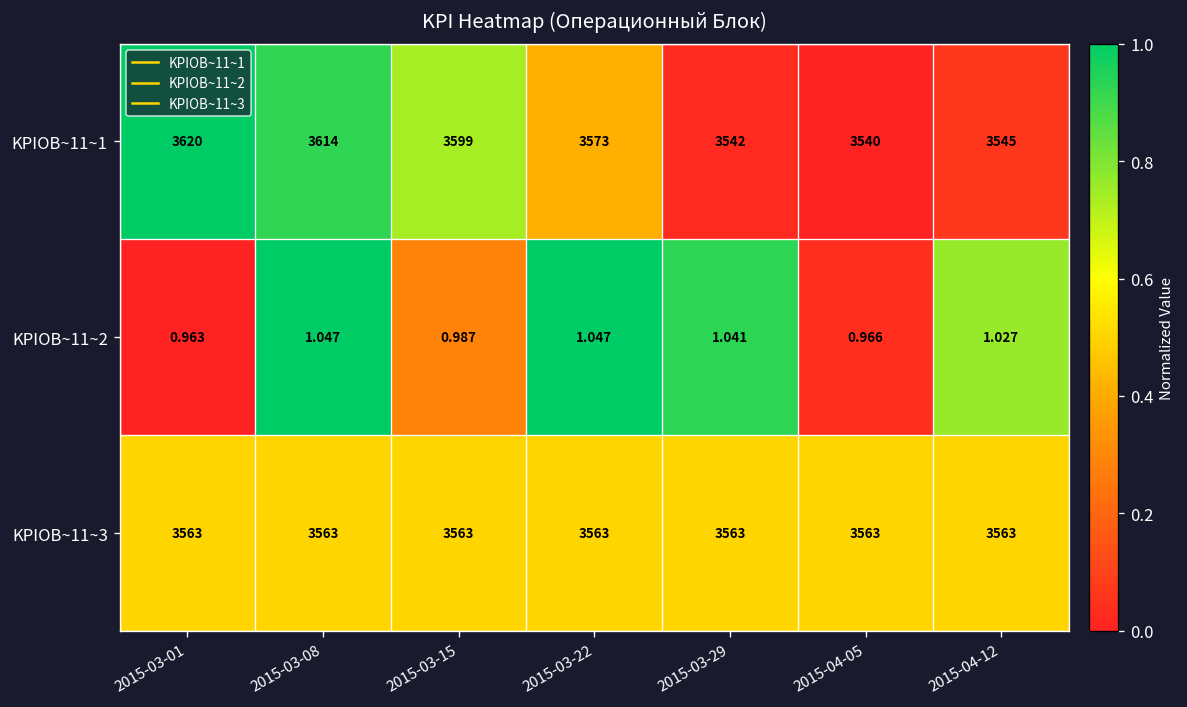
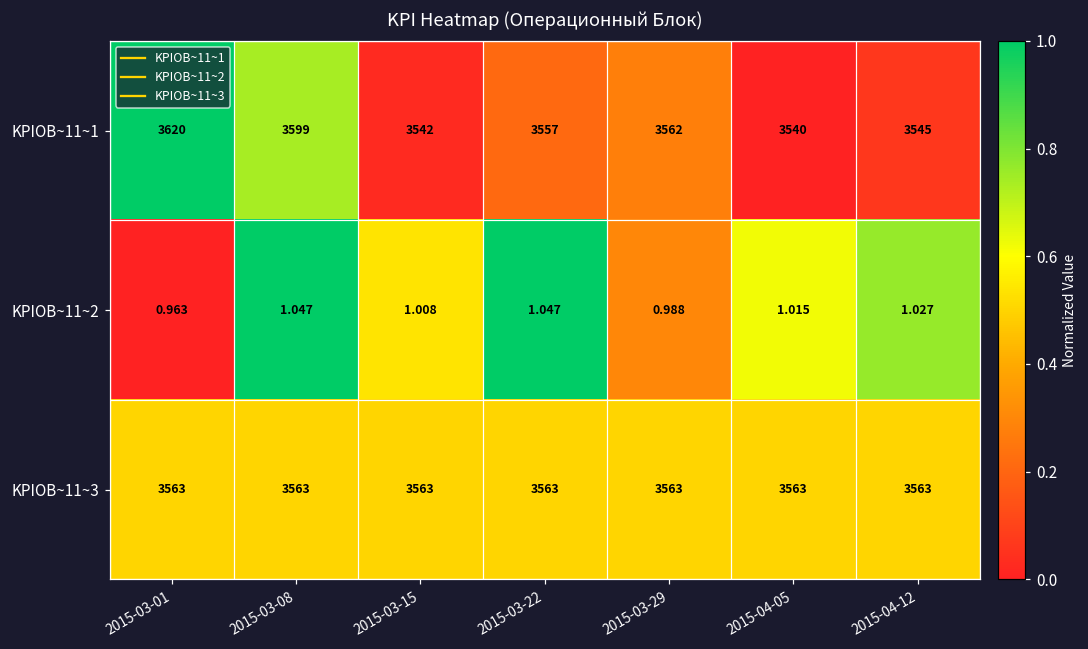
  {
    "KPIOB~11~1": {
      "2015-03-01": 3620,
-     "2015-03-08": 3614,
-     "2015-03-15": 3599,
-     "2015-03-22": 3573,
-     "2015-03-29": 3542,
+     "2015-03-08": 3599,
+     "2015-03-15": 3542,
+     "2015-03-22": 3557,
+     "2015-03-29": 3562,
      "2015-04-05": 3540,
      "2015-04-12": 3545
    },
    "KPIOB~11~2": {
      "2015-03-01": 0.963,
      "2015-03-08": 1.047,
-     "2015-03-15": 0.987,
+     "2015-03-15": 1.008,
      "2015-03-22": 1.047,
-     "2015-03-29": 1.041,
-     "2015-04-05": 0.966,
+     "2015-03-29": 0.988,
+     "2015-04-05": 1.015,
      "2015-04-12": 1.027
    },
    "KPIOB~11~3": {
      "2015-03-01": 3563,
      "2015-03-08": 3563,
      "2015-03-15": 3563,
      "2015-03-22": 3563,
      "2015-03-29": 3563,
      "2015-04-05": 3563,
      "2015-04-12": 3563
    }
  }
